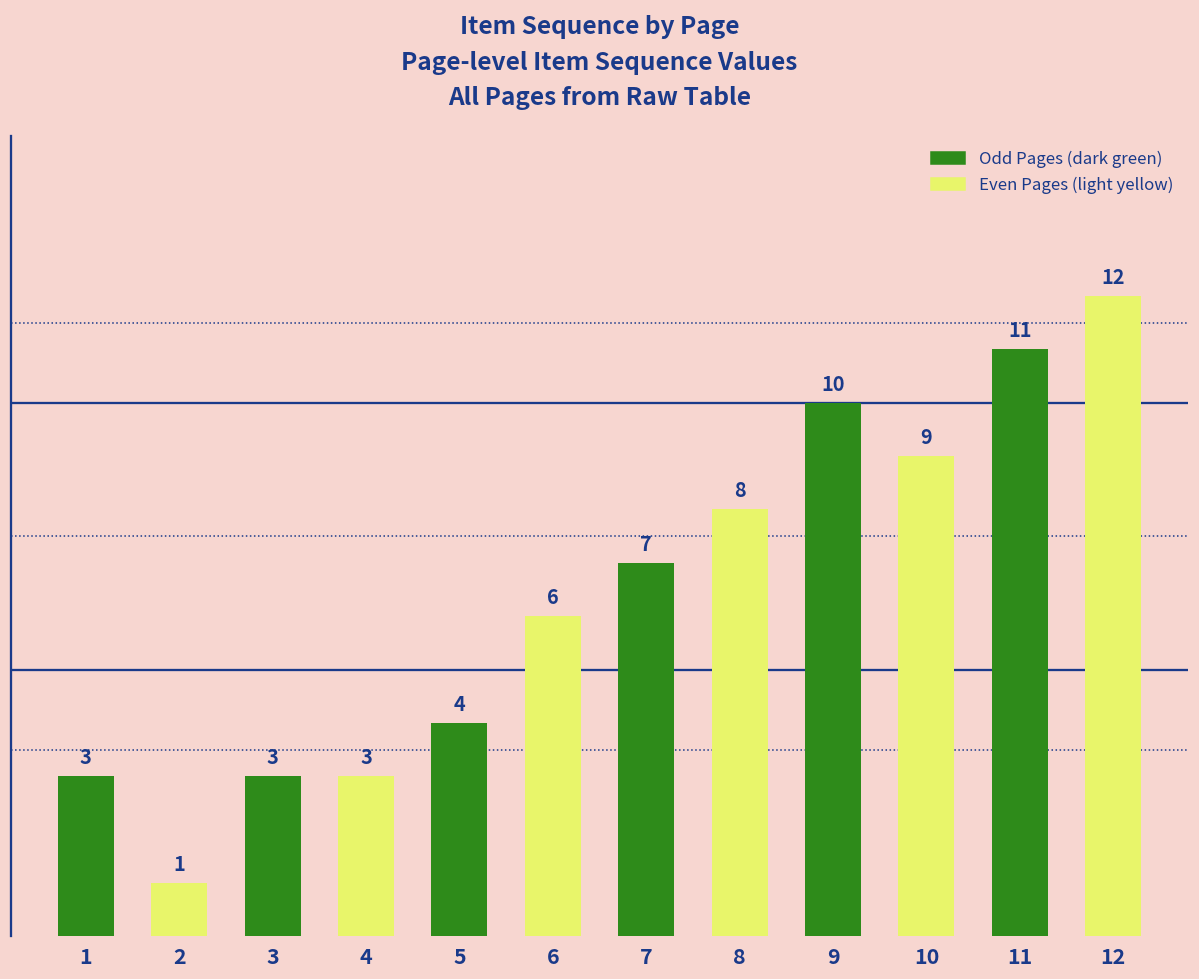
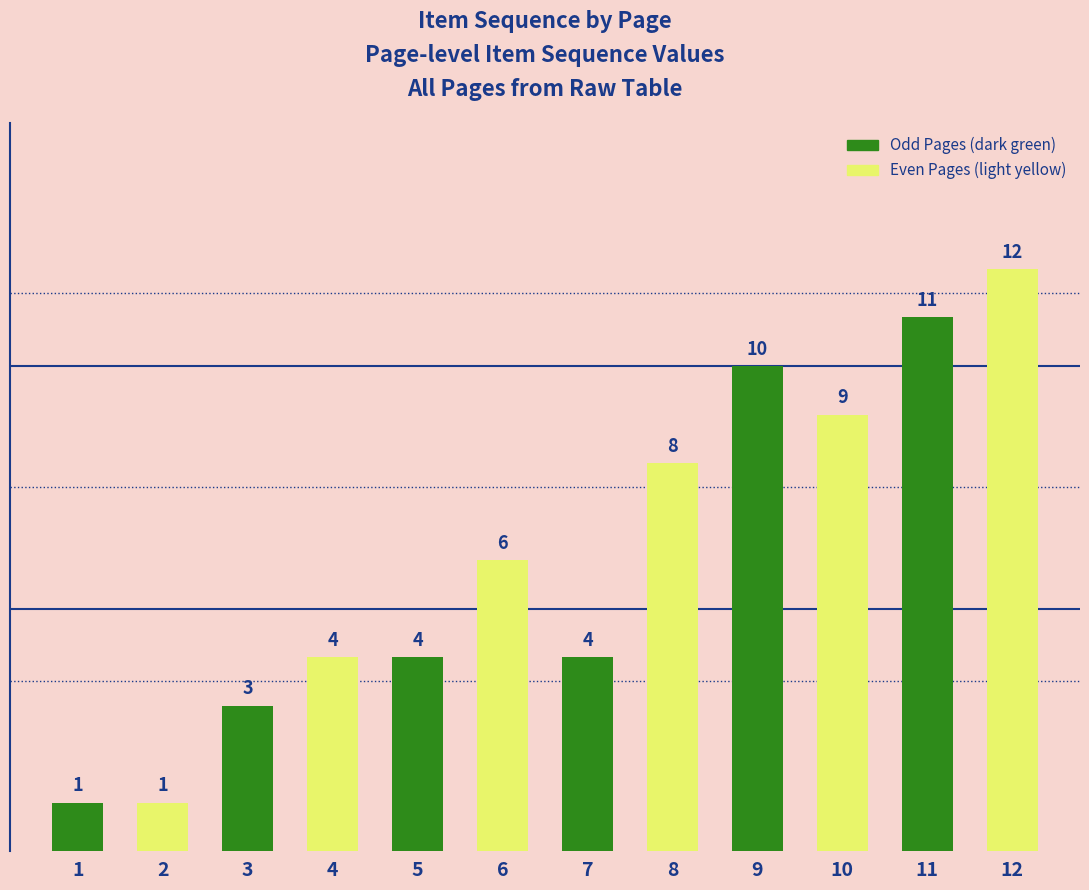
  {
-   "1": 3,
+   "1": 1,
    "2": 1,
    "3": 3,
-   "4": 3,
+   "4": 4,
    "5": 4,
    "6": 6,
-   "7": 7,
+   "7": 4,
    "8": 8,
    "9": 10,
    "10": 9,
    "11": 11,
    "12": 12
  }
